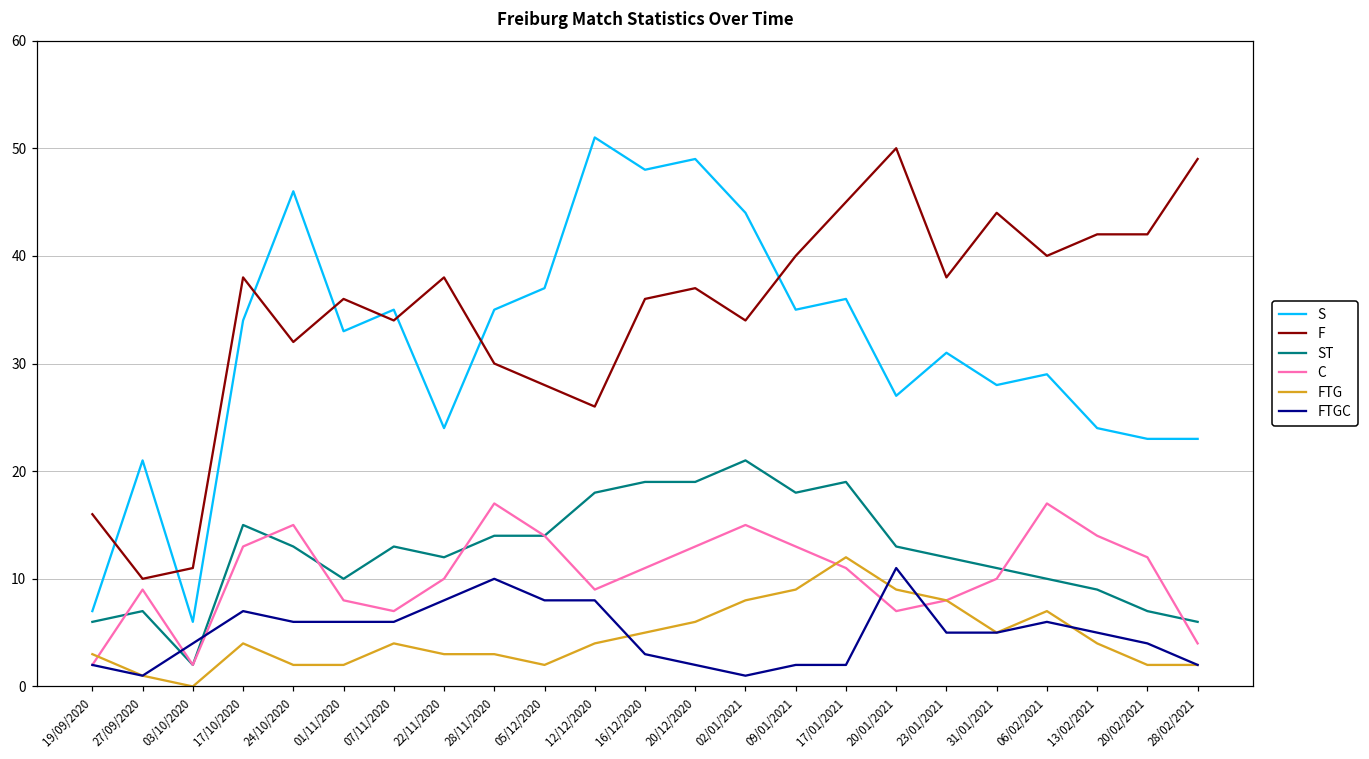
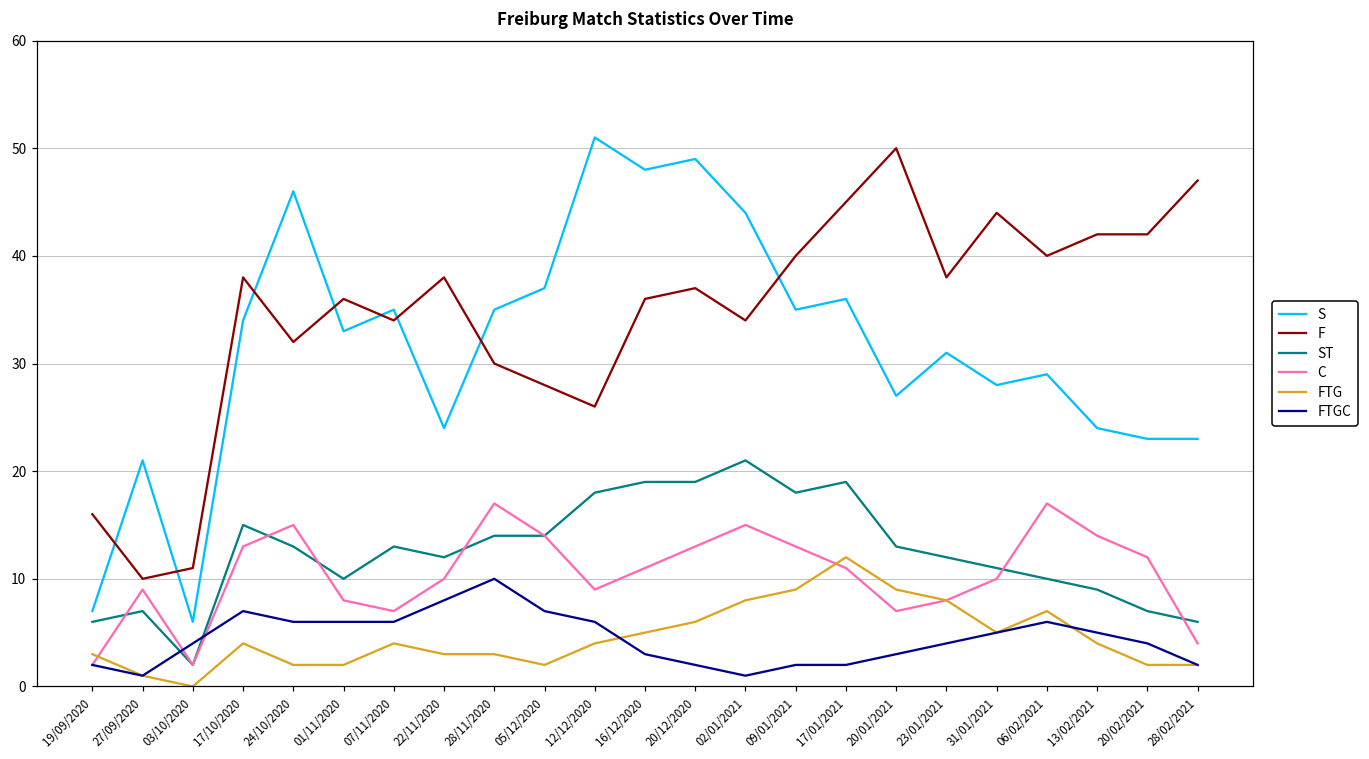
  {
    "S": {
      "19/09/2020": 7,
      "27/09/2020": 21,
      "03/10/2020": 6,
      "17/10/2020": 34,
      "24/10/2020": 46,
      "01/11/2020": 33,
      "07/11/2020": 35,
      "22/11/2020": 24,
      "28/11/2020": 35,
      "05/12/2020": 37,
      "12/12/2020": 51,
      "16/12/2020": 48,
      "20/12/2020": 49,
      "02/01/2021": 44,
      "09/01/2021": 35,
      "17/01/2021": 36,
      "20/01/2021": 27,
      "23/01/2021": 31,
      "31/01/2021": 28,
      "06/02/2021": 29,
      "13/02/2021": 24,
      "20/02/2021": 23,
      "28/02/2021": 23
    },
    "F": {
      "19/09/2020": 16,
      "27/09/2020": 10,
      "03/10/2020": 11,
      "17/10/2020": 38,
      "24/10/2020": 32,
      "01/11/2020": 36,
      "07/11/2020": 34,
      "22/11/2020": 38,
      "28/11/2020": 30,
      "05/12/2020": 28,
      "12/12/2020": 26,
      "16/12/2020": 36,
      "20/12/2020": 37,
      "02/01/2021": 34,
      "09/01/2021": 40,
      "17/01/2021": 45,
      "20/01/2021": 50,
      "23/01/2021": 38,
      "31/01/2021": 44,
      "06/02/2021": 40,
      "13/02/2021": 42,
      "20/02/2021": 42,
-     "28/02/2021": 49
+     "28/02/2021": 47
    },
    "ST": {
      "19/09/2020": 6,
      "27/09/2020": 7,
      "17/10/2020": 15,
      "24/10/2020": 13,
      "01/11/2020": 10,
      "07/11/2020": 13,
      "22/11/2020": 12,
      "28/11/2020": 14,
      "12/12/2020": 18,
      "16/12/2020": 19,
      "20/12/2020": 19,
      "02/01/2021": 21,
      "09/01/2021": 18,
      "17/01/2021": 19,
      "20/01/2021": 13,
      "23/01/2021": 12,
      "31/01/2021": 11,
      "06/02/2021": 10,
      "13/02/2021": 9,
      "20/02/2021": 7,
      "28/02/2021": 6
    },
    "C": {
      "27/09/2020": 9,
      "17/10/2020": 13,
      "24/10/2020": 15,
      "01/11/2020": 8,
      "07/11/2020": 7,
      "22/11/2020": 10,
      "28/11/2020": 17,
      "12/12/2020": 9,
      "16/12/2020": 11,
      "20/12/2020": 13,
      "02/01/2021": 15,
      "09/01/2021": 13,
      "17/01/2021": 11,
      "20/01/2021": 7,
      "31/01/2021": 10,
      "06/02/2021": 17,
      "13/02/2021": 14,
      "20/02/2021": 12,
      "28/02/2021": 4
    },
    "FTG": {
      "19/09/2020": 3,
      "03/10/2020": 0,
      "17/10/2020": 4,
      "24/10/2020": 2,
      "01/11/2020": 2,
      "07/11/2020": 4,
      "22/11/2020": 3,
      "28/11/2020": 3,
      "05/12/2020": 2,
      "12/12/2020": 4,
      "16/12/2020": 5,
      "20/12/2020": 6,
      "02/01/2021": 8,
      "09/01/2021": 9,
      "17/01/2021": 12,
      "20/01/2021": 9,
      "06/02/2021": 7,
      "13/02/2021": 4,
      "20/02/2021": 2
    },
    "FTGC": {
      "03/10/2020": 4,
      "17/10/2020": 7,
      "24/10/2020": 6,
      "01/11/2020": 6,
      "07/11/2020": 6,
      "22/11/2020": 8,
      "28/11/2020": 10,
-     "05/12/2020": 8,
-     "12/12/2020": 8,
+     "05/12/2020": 7,
+     "12/12/2020": 6,
      "16/12/2020": 3,
      "20/12/2020": 2,
      "02/01/2021": 1,
      "09/01/2021": 2,
      "17/01/2021": 2,
-     "20/01/2021": 11,
-     "23/01/2021": 5,
+     "20/01/2021": 3,
+     "23/01/2021": 4,
      "06/02/2021": 6,
      "13/02/2021": 5,
      "20/02/2021": 4
    }
  }
